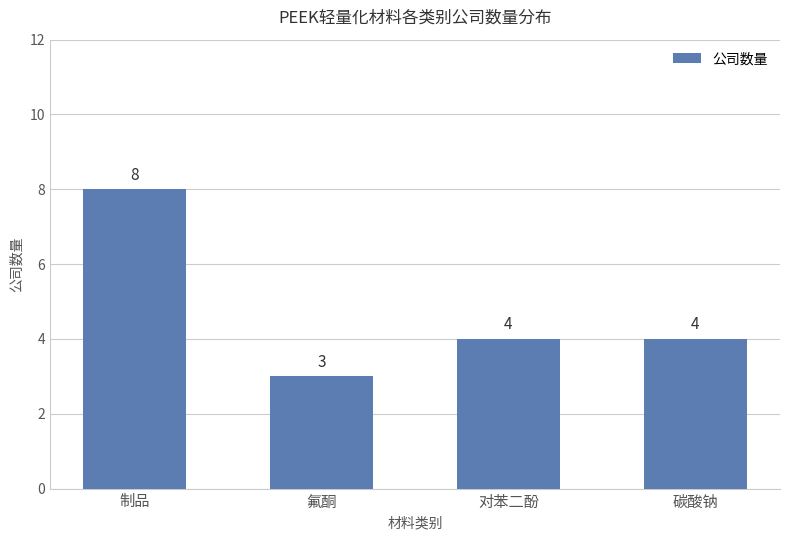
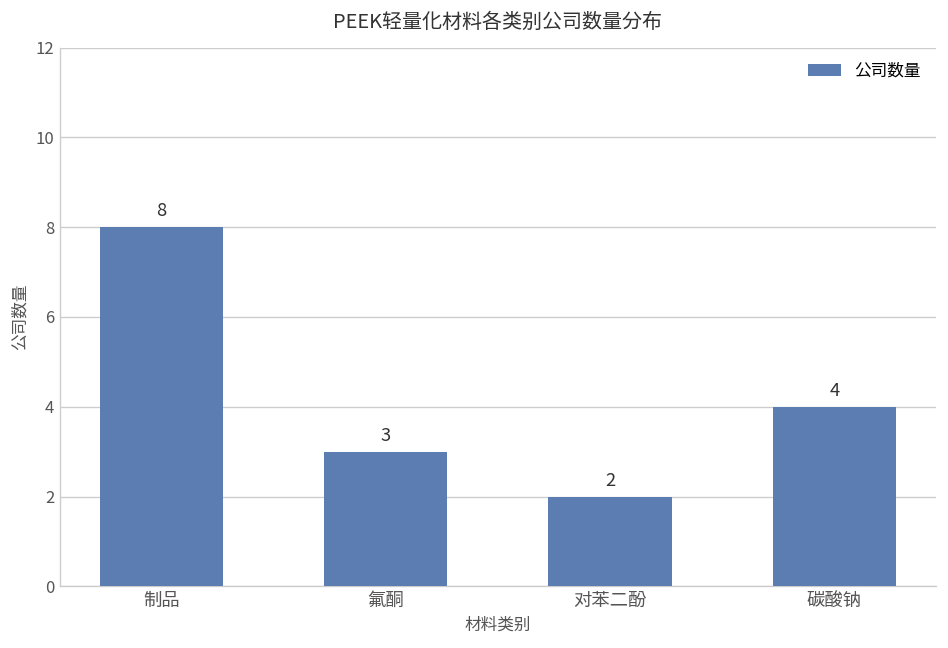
  {
    "制品": 8,
    "氟酮": 3,
-   "对苯二酚": 4,
+   "对苯二酚": 2,
    "碳酸钠": 4
  }
